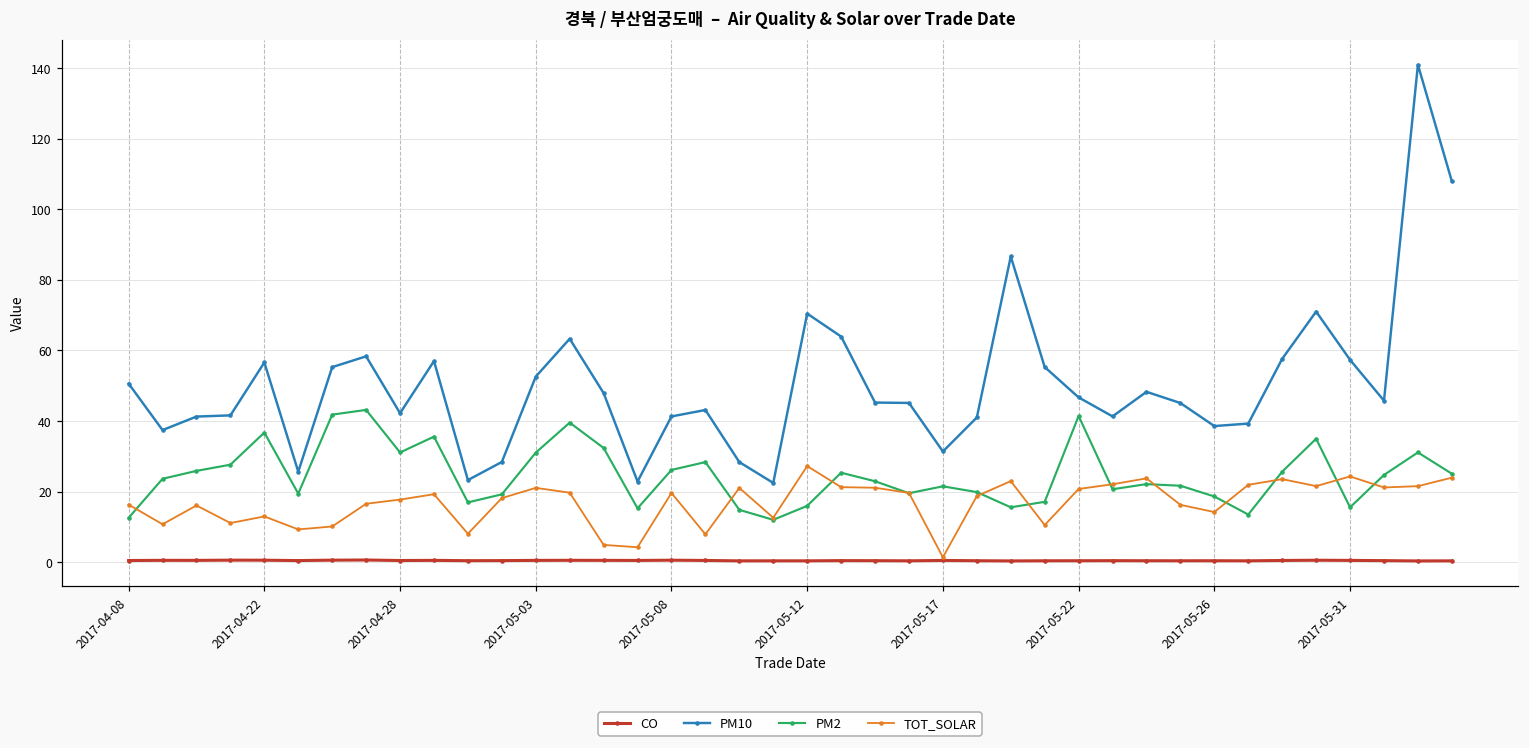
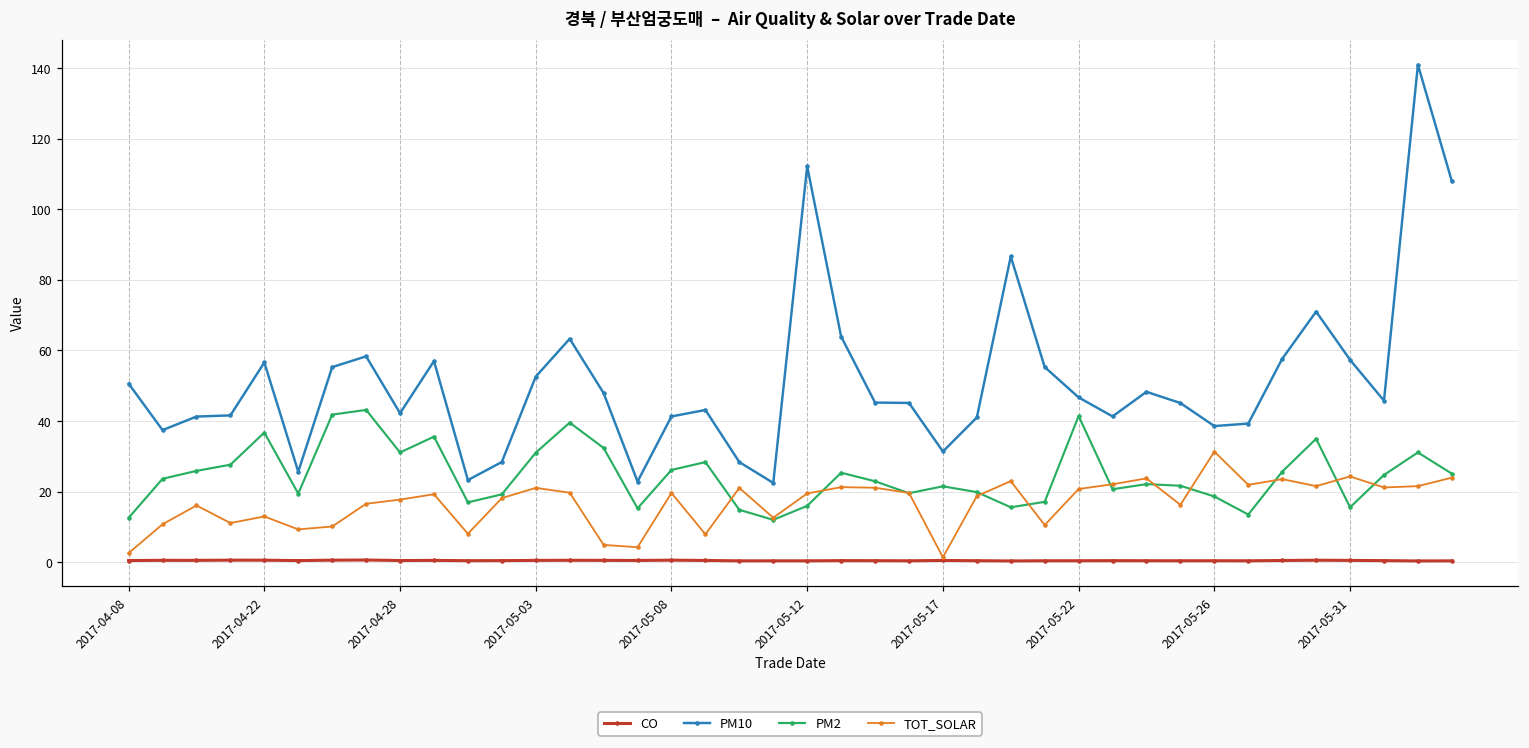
  {
    "CO": {
      "2017-04-08": 1,
      "2017-04-22": 1,
      "2017-04-28": 1,
      "2017-05-03": 1,
      "2017-05-08": 1,
      "2017-05-12": 0,
      "2017-05-17": 1,
      "2017-05-22": 0,
      "2017-05-26": 0,
      "2017-05-31": 1
    },
    "PM10": {
      "2017-04-08": 51,
      "2017-04-22": 57,
      "2017-04-28": 42,
      "2017-05-03": 53,
      "2017-05-08": 41,
-     "2017-05-12": 70,
+     "2017-05-12": 112,
      "2017-05-17": 31,
      "2017-05-22": 47,
      "2017-05-26": 39,
      "2017-05-31": 57
    },
    "PM2": {
      "2017-04-08": 13,
      "2017-04-22": 37,
      "2017-04-28": 31,
      "2017-05-03": 31,
      "2017-05-08": 26,
      "2017-05-12": 16,
      "2017-05-17": 22,
      "2017-05-22": 41,
      "2017-05-26": 19,
      "2017-05-31": 16
    },
    "TOT_SOLAR": {
-     "2017-04-08": 16,
+     "2017-04-08": 3,
      "2017-04-22": 13,
      "2017-04-28": 18,
      "2017-05-03": 21,
      "2017-05-08": 20,
-     "2017-05-12": 27,
+     "2017-05-12": 20,
      "2017-05-17": 1,
      "2017-05-22": 21,
-     "2017-05-26": 14,
+     "2017-05-26": 31,
      "2017-05-31": 24
    }
  }
